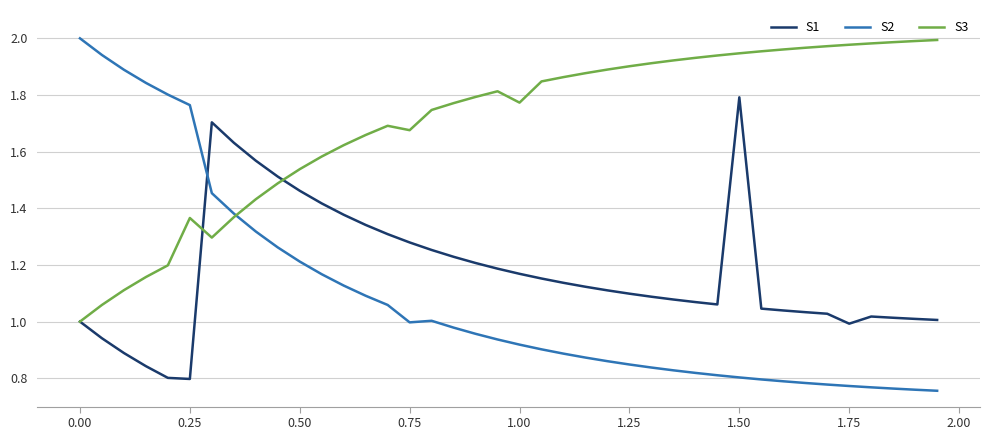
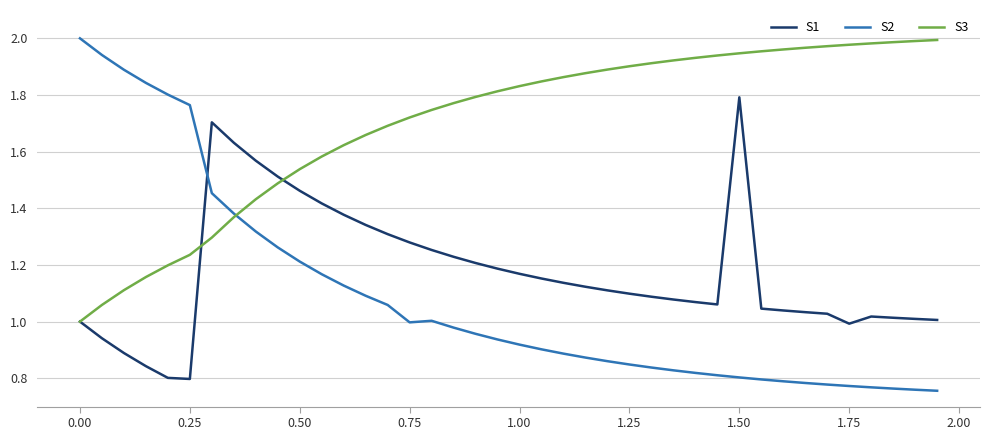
  {
    "S1": {
      "0.25": 0.80,
      "0.50": 1.46,
      "0.75": 1.28,
      "1.00": 1.17,
      "1.25": 1.10,
      "1.50": 1.79,
      "1.75": 0.99
    },
    "S2": {
      "0.00": 2.00,
      "0.25": 1.76,
      "0.50": 1.21,
      "0.75": 1.00,
      "1.00": 0.92,
      "1.25": 0.85,
      "1.50": 0.80,
      "1.75": 0.77
    },
    "S3": {
-     "0.25": 1.37,
+     "0.25": 1.24,
      "0.50": 1.54,
-     "0.75": 1.68,
-     "1.00": 1.77,
+     "0.75": 1.72,
+     "1.00": 1.83,
      "1.25": 1.90,
      "1.50": 1.95,
      "1.75": 1.98
    }
  }
